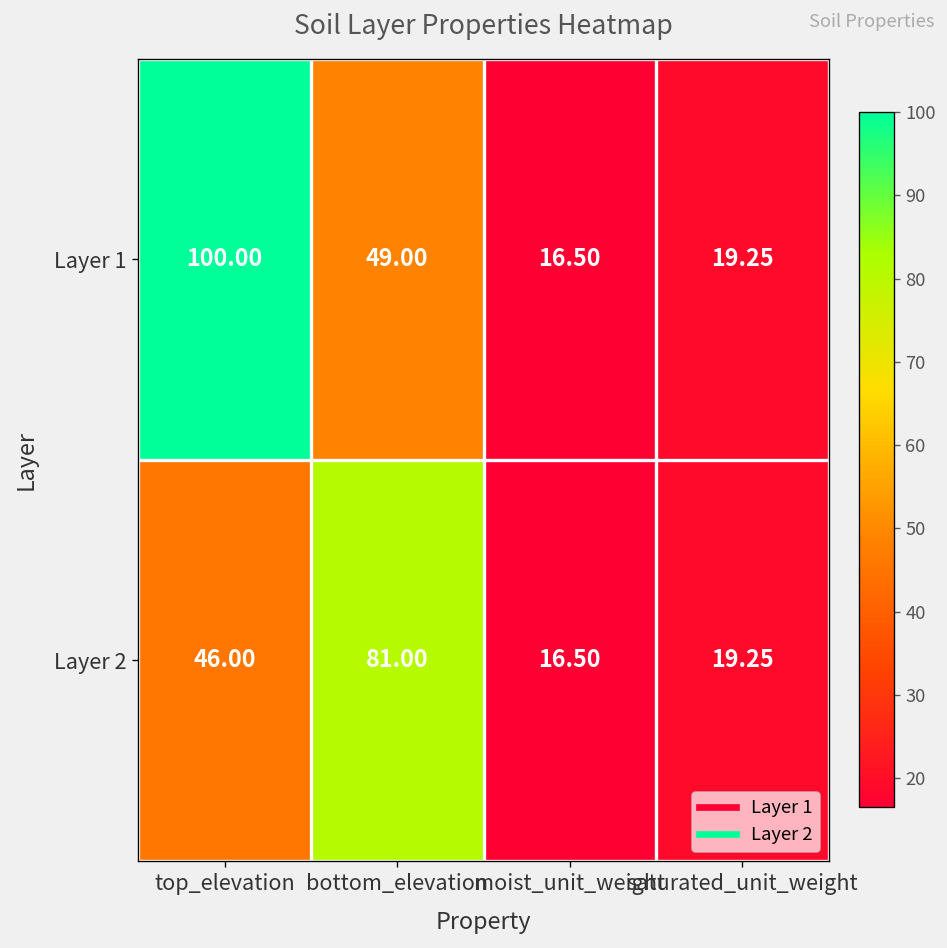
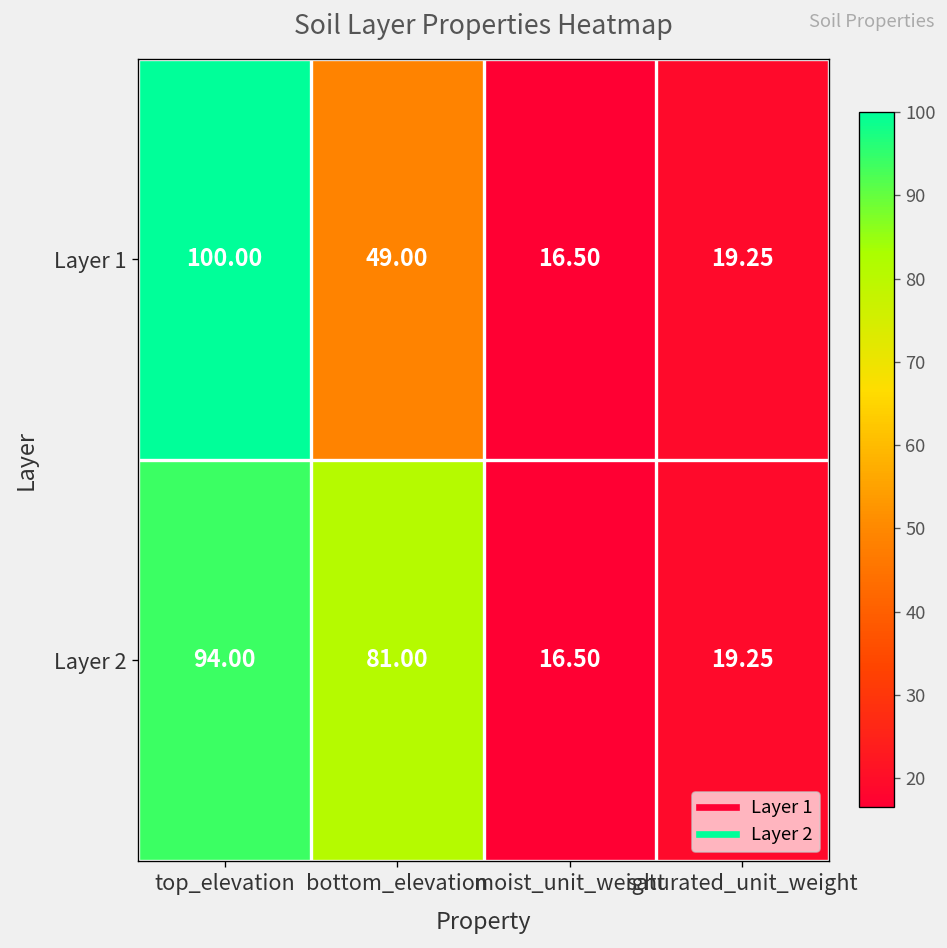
  {
    "Layer 1": {
      "top_elevation": 100.00,
      "bottom_elevation": 49.00
    },
    "Layer 2": {
-     "top_elevation": 46.00,
+     "top_elevation": 94.00,
      "bottom_elevation": 81.00
    }
  }
